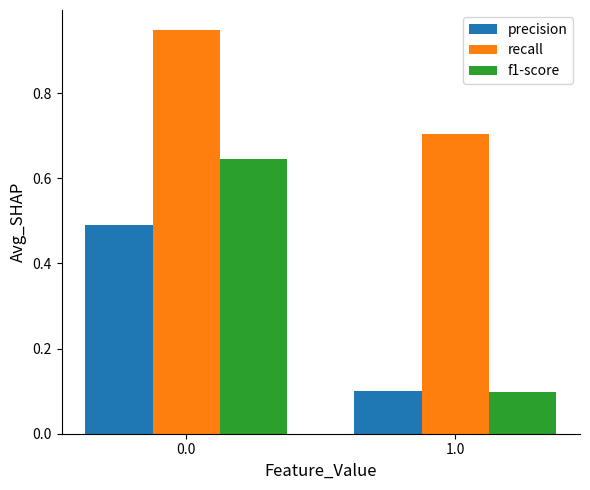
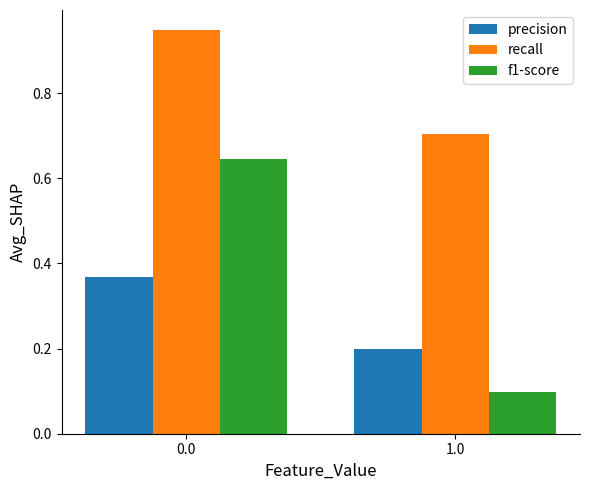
  {
    "precision": {
-     "0.0": 0.49,
-     "1.0": 0.1
+     "0.0": 0.37,
+     "1.0": 0.2
    },
    "recall": {
      "0.0": 0.95,
      "1.0": 0.70
    },
    "f1-score": {
      "0.0": 0.65,
      "1.0": 0.10
    }
  }
